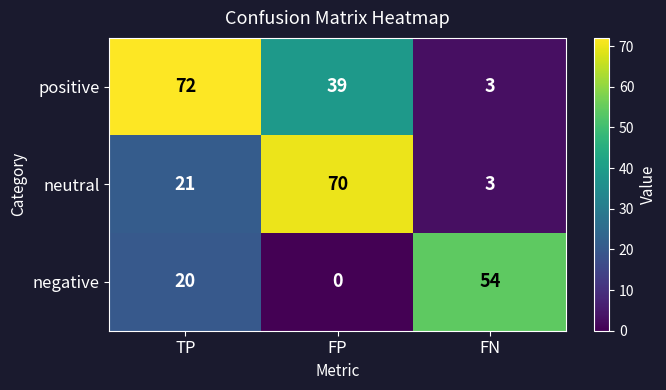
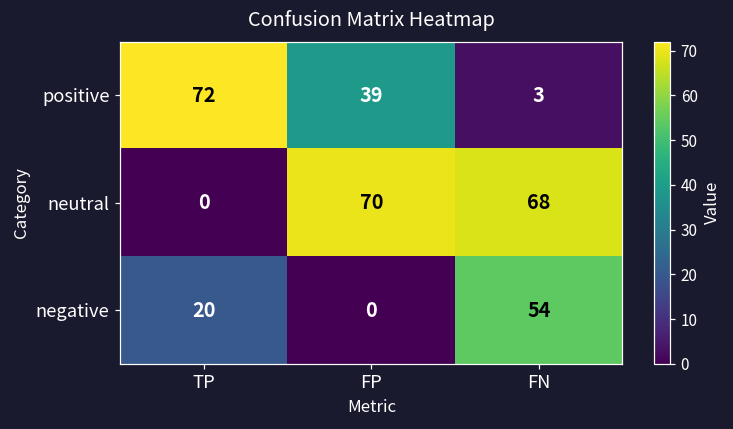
  {
    "positive": {
      "TP": 72,
      "FP": 39,
      "FN": 3
    },
    "neutral": {
-     "TP": 21,
+     "TP": 0,
      "FP": 70,
-     "FN": 3
+     "FN": 68
    },
    "negative": {
      "TP": 20,
      "FP": 0,
      "FN": 54
    }
  }
